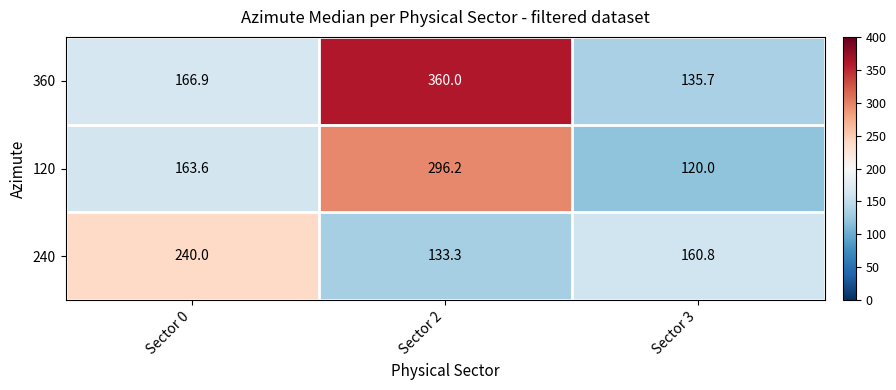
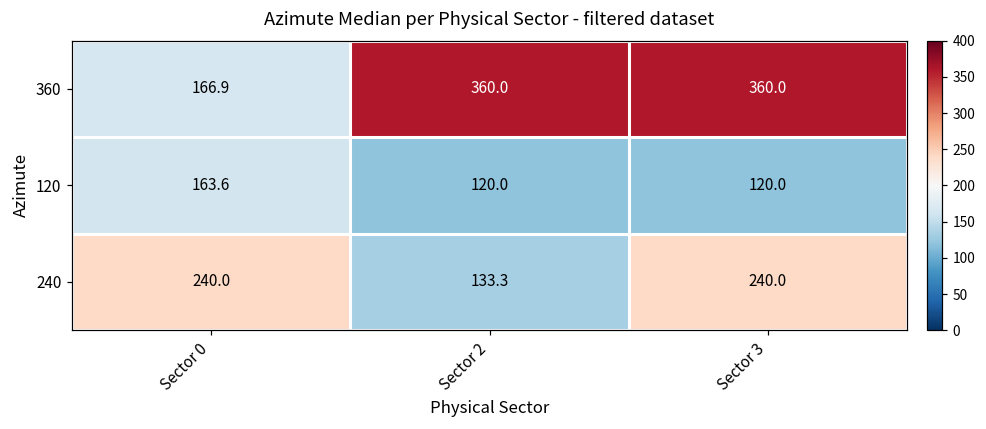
  {
    "360": {
      "Sector 0": 166.9,
      "Sector 2": 360.0,
-     "Sector 3": 135.7
+     "Sector 3": 360.0
    },
    "120": {
      "Sector 0": 163.6,
-     "Sector 2": 296.2,
+     "Sector 2": 120.0,
      "Sector 3": 120.0
    },
    "240": {
      "Sector 0": 240.0,
      "Sector 2": 133.3,
-     "Sector 3": 160.8
+     "Sector 3": 240.0
    }
  }
